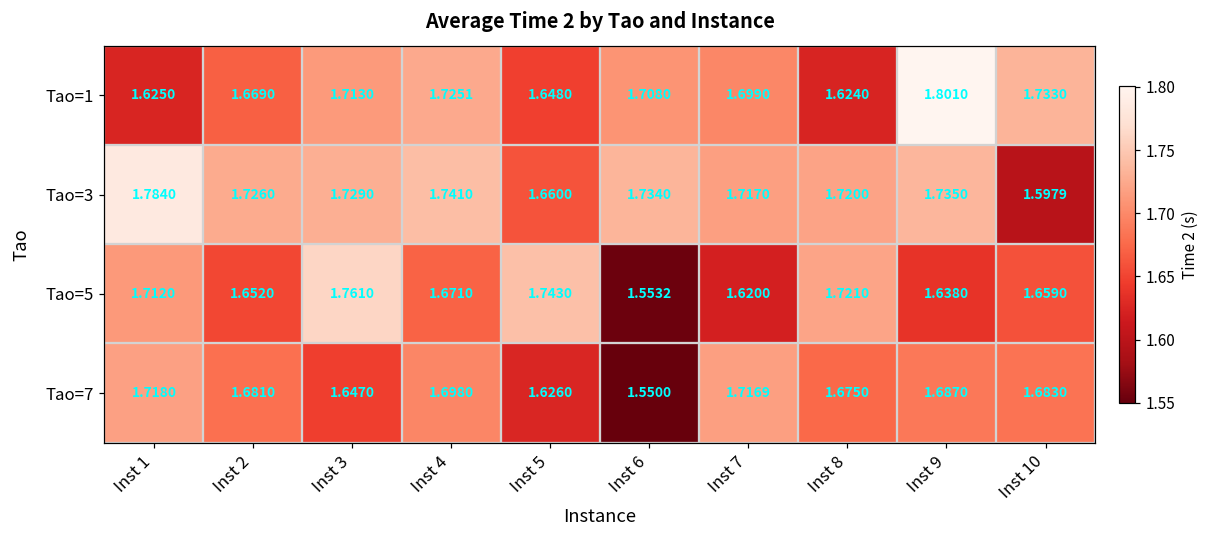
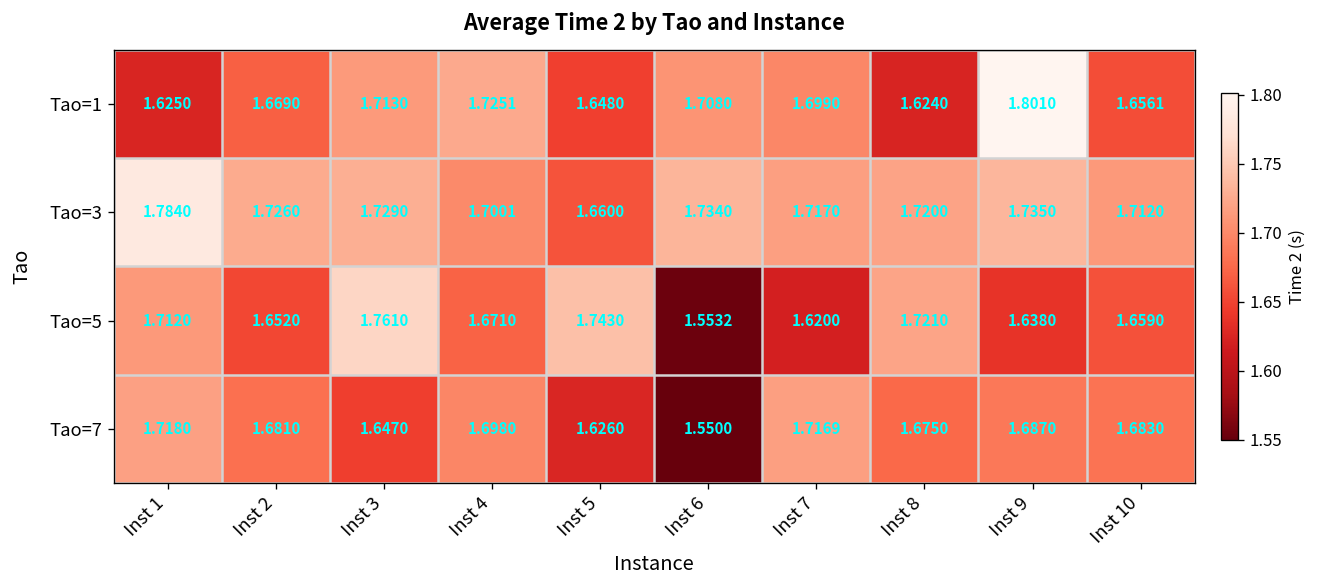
  {
    "Tao=1": {
      "Inst 1": 1.6250,
      "Inst 2": 1.6690,
      "Inst 3": 1.7130,
      "Inst 4": 1.7251,
      "Inst 5": 1.6480,
      "Inst 6": 1.7080,
      "Inst 7": 1.6990,
      "Inst 8": 1.6240,
      "Inst 9": 1.8010,
-     "Inst 10": 1.7330
+     "Inst 10": 1.6561
    },
    "Tao=3": {
      "Inst 1": 1.7840,
      "Inst 2": 1.7260,
      "Inst 3": 1.7290,
-     "Inst 4": 1.7410,
+     "Inst 4": 1.7001,
      "Inst 5": 1.6600,
      "Inst 6": 1.7340,
      "Inst 7": 1.7170,
      "Inst 8": 1.7200,
      "Inst 9": 1.7350,
-     "Inst 10": 1.5979
+     "Inst 10": 1.7120
    },
    "Tao=5": {
      "Inst 1": 1.7120,
      "Inst 2": 1.6520,
      "Inst 3": 1.7610,
      "Inst 4": 1.6710,
      "Inst 5": 1.7430,
      "Inst 6": 1.5532,
      "Inst 7": 1.6200,
      "Inst 8": 1.7210,
      "Inst 9": 1.6380,
      "Inst 10": 1.6590
    },
    "Tao=7": {
      "Inst 1": 1.7180,
      "Inst 2": 1.6810,
      "Inst 3": 1.6470,
      "Inst 4": 1.6980,
      "Inst 5": 1.6260,
      "Inst 6": 1.5500,
      "Inst 7": 1.7169,
      "Inst 8": 1.6750,
      "Inst 9": 1.6870,
      "Inst 10": 1.6830
    }
  }
